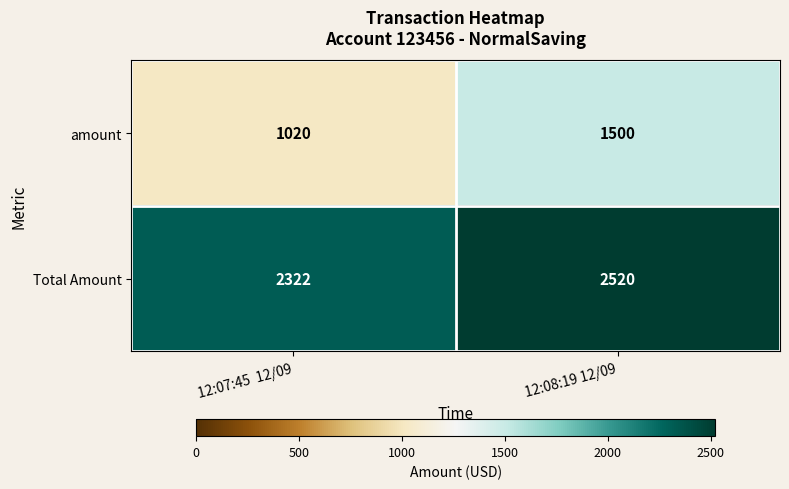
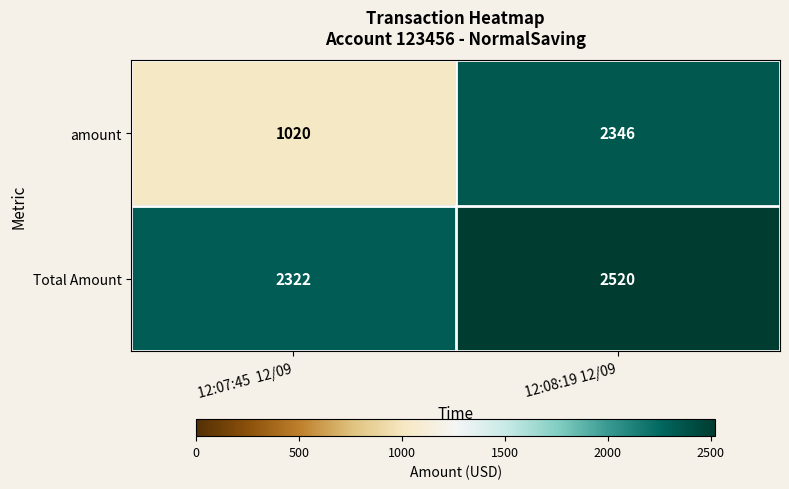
  {
    "amount": {
      "12:07:45 12/09": 1020,
-     "12:08:19 12/09": 1500
+     "12:08:19 12/09": 2346
    },
    "Total Amount": {
      "12:07:45 12/09": 2322,
      "12:08:19 12/09": 2520
    }
  }
